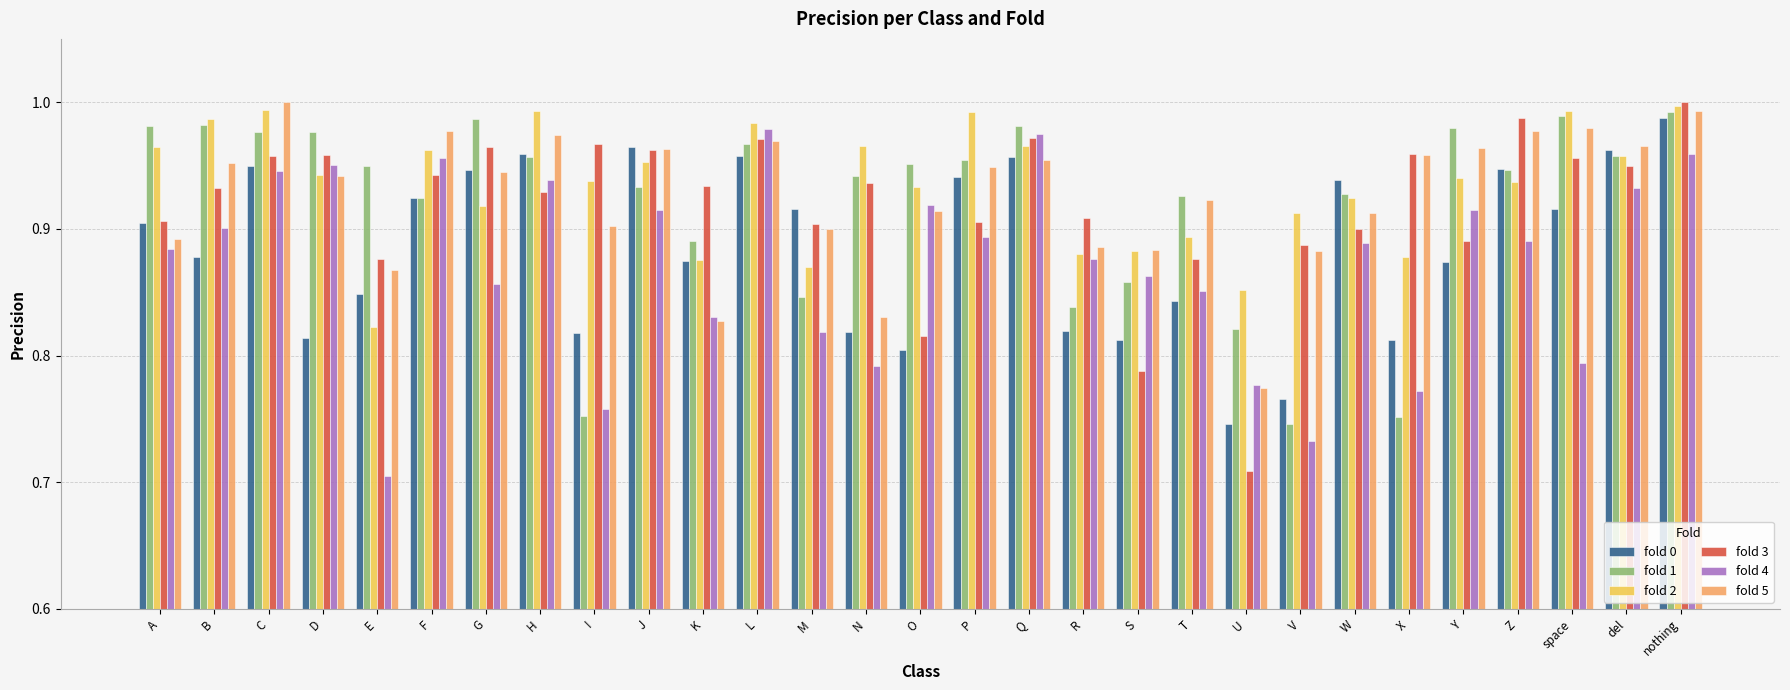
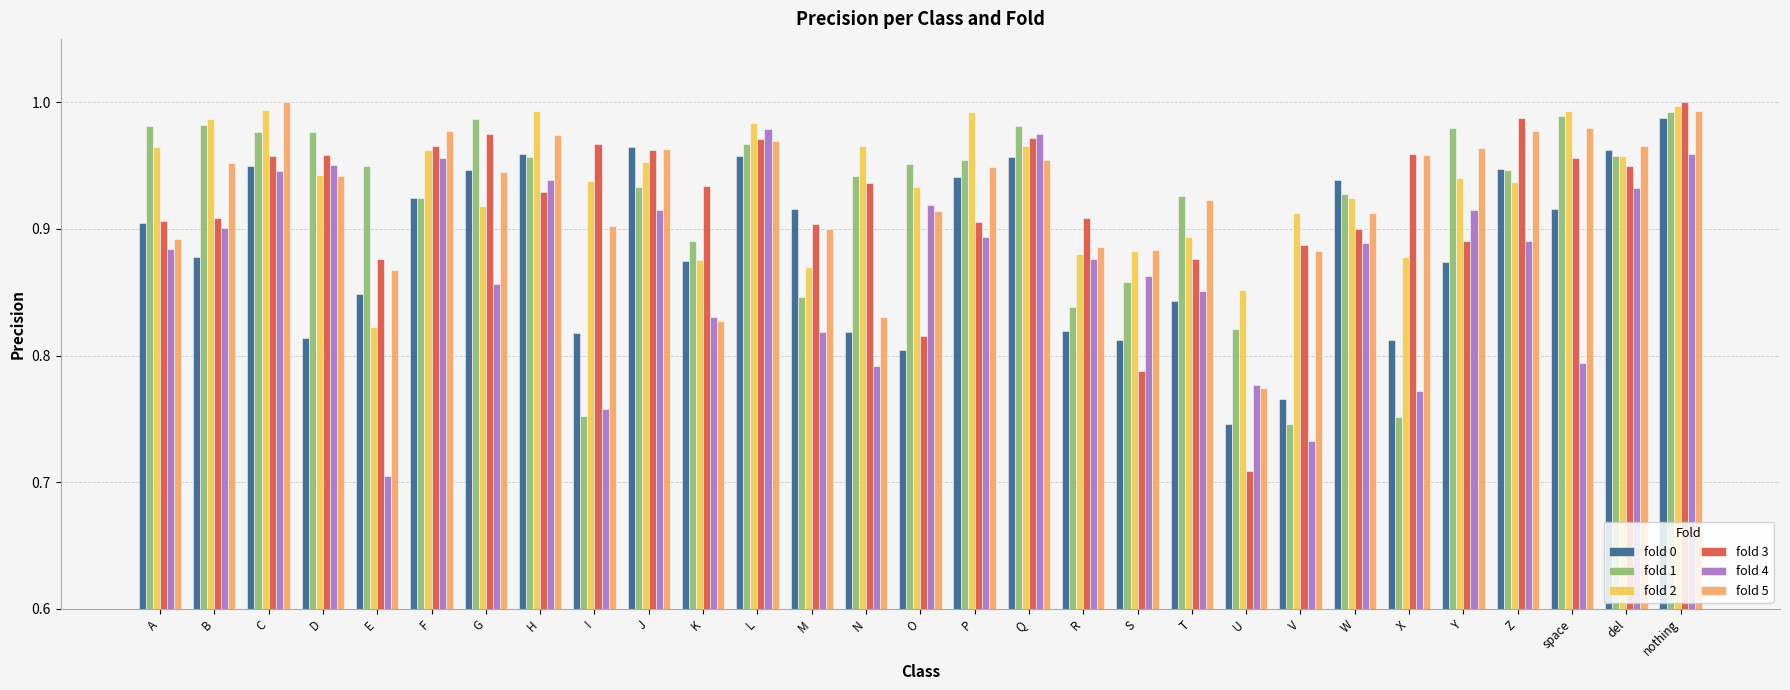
  {
    "fold 0": {
      "A": 0.904,
      "B": 0.878,
      "C": 0.950,
      "D": 0.814,
      "E": 0.849,
      "F": 0.925,
      "G": 0.946,
      "H": 0.959,
      "I": 0.818,
      "J": 0.965,
      "K": 0.875,
      "L": 0.957,
      "M": 0.916,
      "N": 0.819,
      "O": 0.804,
      "P": 0.941,
      "Q": 0.957,
      "R": 0.820,
      "S": 0.812,
      "T": 0.843,
      "U": 0.746,
      "V": 0.766,
      "W": 0.939,
      "X": 0.812,
      "Y": 0.874,
      "Z": 0.947,
      "space": 0.916,
      "del": 0.962,
      "nothing": 0.987
    },
    "fold 1": {
      "A": 0.981,
      "B": 0.982,
      "C": 0.976,
      "D": 0.977,
      "E": 0.950,
      "F": 0.925,
      "G": 0.987,
      "H": 0.956,
      "I": 0.752,
      "J": 0.933,
      "K": 0.890,
      "L": 0.967,
      "M": 0.846,
      "N": 0.941,
      "O": 0.951,
      "P": 0.954,
      "Q": 0.981,
      "R": 0.838,
      "S": 0.858,
      "T": 0.926,
      "U": 0.821,
      "V": 0.746,
      "W": 0.928,
      "X": 0.751,
      "Y": 0.980,
      "Z": 0.947,
      "space": 0.989,
      "del": 0.958,
      "nothing": 0.992
    },
    "fold 3": {
      "A": 0.906,
-     "B": 0.932,
+     "B": 0.908,
      "C": 0.957,
      "D": 0.959,
      "E": 0.876,
-     "F": 0.942,
-     "G": 0.965,
+     "F": 0.966,
+     "G": 0.975,
      "H": 0.929,
      "I": 0.967,
      "J": 0.962,
      "K": 0.934,
      "L": 0.971,
      "M": 0.904,
      "N": 0.936,
      "O": 0.816,
      "P": 0.906,
      "Q": 0.972,
      "R": 0.908,
      "S": 0.788,
      "T": 0.876,
      "U": 0.709,
      "V": 0.887,
      "W": 0.900,
      "X": 0.959,
      "Y": 0.890,
      "Z": 0.988,
      "space": 0.956,
      "del": 0.950,
      "nothing": 1.000
    },
    "fold 4": {
      "A": 0.884,
      "B": 0.901,
      "C": 0.945,
      "D": 0.950,
      "E": 0.705,
      "F": 0.956,
      "G": 0.856,
      "H": 0.939,
      "I": 0.757,
      "J": 0.915,
      "K": 0.830,
      "L": 0.979,
      "M": 0.818,
      "N": 0.792,
      "O": 0.919,
      "P": 0.894,
      "Q": 0.975,
      "R": 0.877,
      "S": 0.863,
      "T": 0.851,
      "U": 0.777,
      "V": 0.733,
      "W": 0.889,
      "X": 0.772,
      "Y": 0.915,
      "Z": 0.891,
      "space": 0.794,
      "del": 0.932,
      "nothing": 0.959
    }
  }
